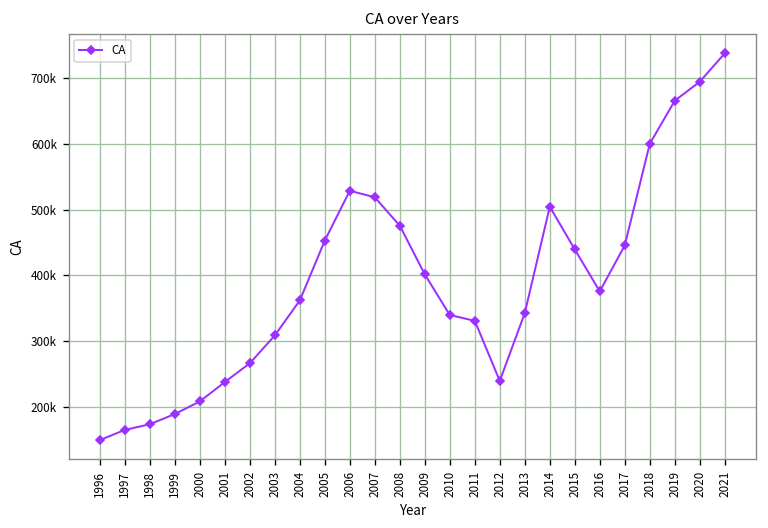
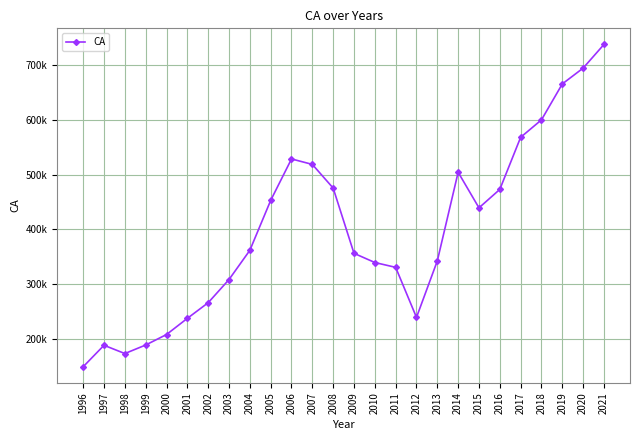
  {
    "1996": 150000,
-   "1997": 170000,
+   "1997": 190000,
    "1998": 170000,
    "1999": 190000,
    "2000": 210000,
    "2001": 240000,
    "2002": 270000,
    "2003": 310000,
    "2004": 360000,
    "2005": 450000,
    "2006": 530000,
    "2007": 520000,
    "2008": 480000,
-   "2009": 400000,
+   "2009": 360000,
    "2010": 340000,
    "2011": 330000,
    "2012": 240000,
    "2013": 340000,
    "2014": 500000,
    "2015": 440000,
-   "2016": 380000,
-   "2017": 450000,
+   "2016": 470000,
+   "2017": 570000,
    "2018": 600000,
    "2019": 670000,
    "2020": 690000,
    "2021": 740000
  }
